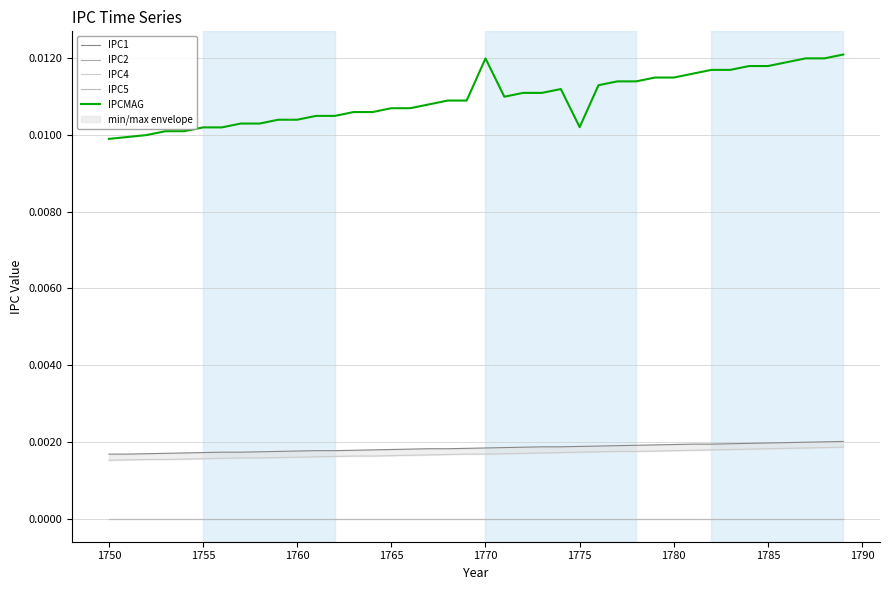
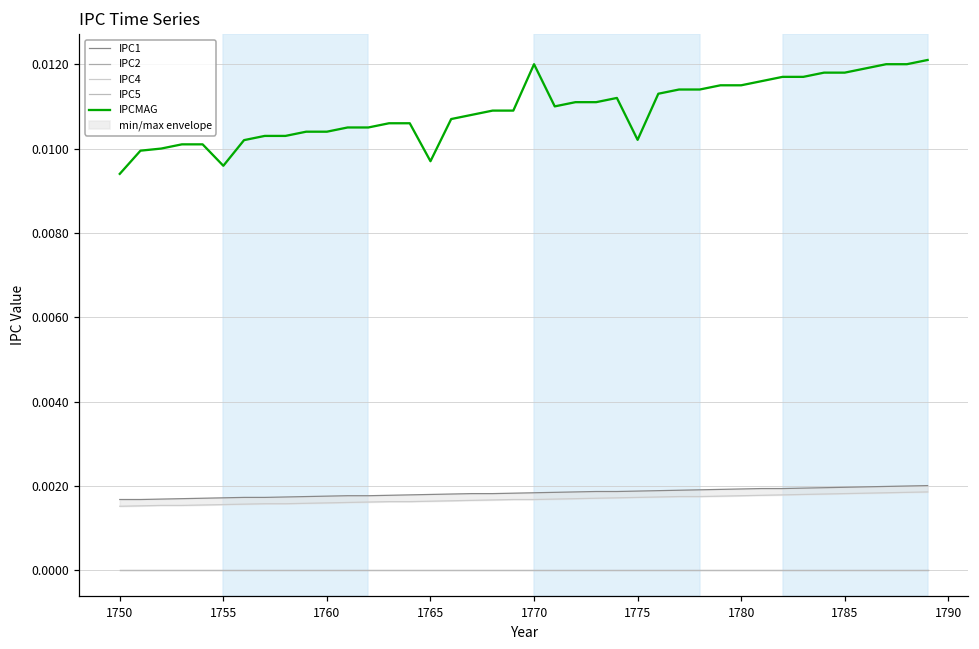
  {
    "IPCMAG": {
-     "1750": 0.0099,
-     "1755": 0.0102,
+     "1750": 0.0094,
+     "1755": 0.0096,
      "1760": 0.0104,
-     "1765": 0.0107,
+     "1765": 0.0097,
      "1770": 0.0120,
      "1775": 0.0102,
      "1780": 0.0115,
      "1785": 0.0118
    }
  }
